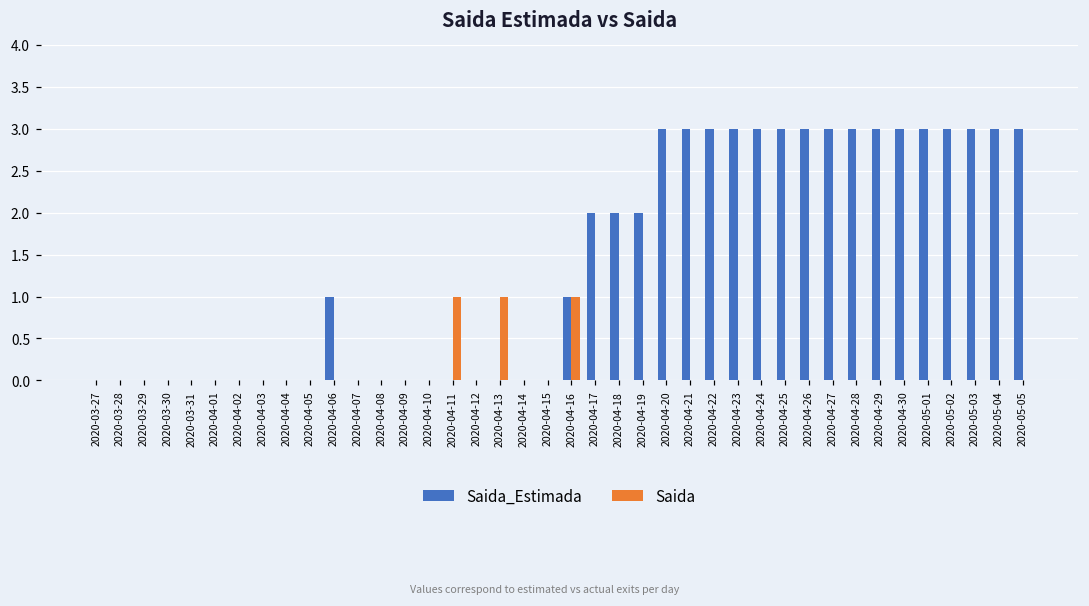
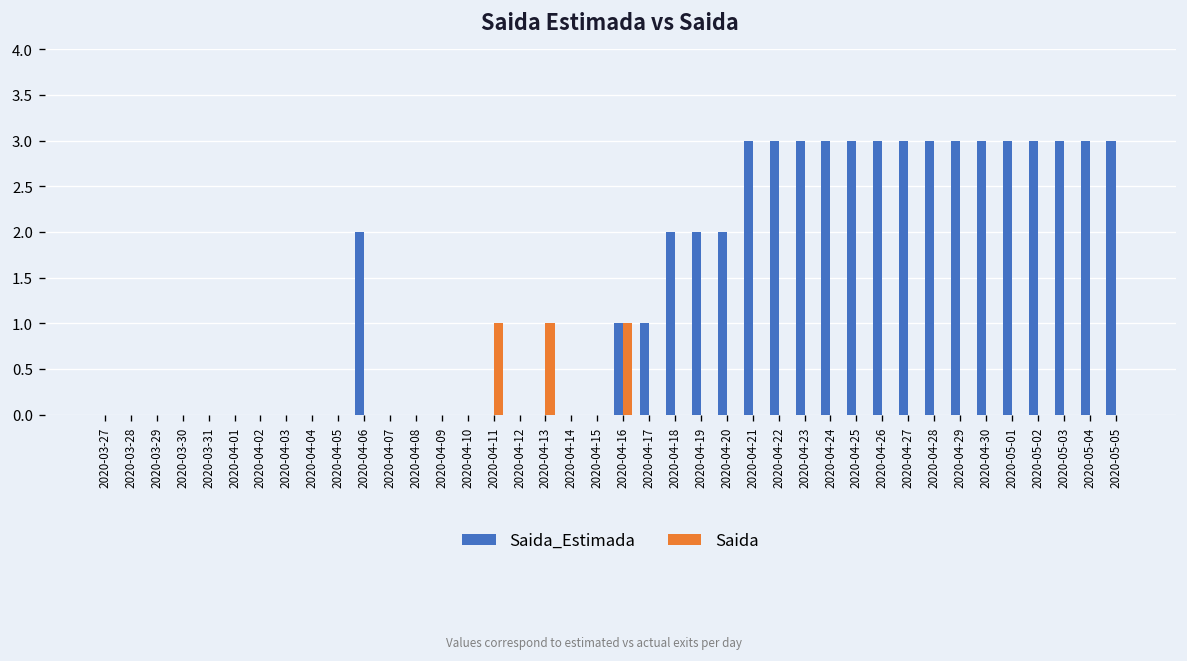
  {
    "Saida_Estimada": {
      "2020-03-27": 0,
      "2020-03-28": 0,
      "2020-03-29": 0,
      "2020-03-30": 0,
      "2020-03-31": 0,
      "2020-04-01": 0,
      "2020-04-02": 0,
      "2020-04-03": 0,
      "2020-04-04": 0,
      "2020-04-05": 0,
-     "2020-04-06": 1,
+     "2020-04-06": 2,
      "2020-04-07": 0,
      "2020-04-08": 0,
      "2020-04-09": 0,
      "2020-04-10": 0,
      "2020-04-11": 0,
      "2020-04-12": 0,
      "2020-04-13": 0,
      "2020-04-14": 0,
      "2020-04-15": 0,
      "2020-04-16": 1,
-     "2020-04-17": 2,
+     "2020-04-17": 1,
      "2020-04-18": 2,
      "2020-04-19": 2,
-     "2020-04-20": 3,
+     "2020-04-20": 2,
      "2020-04-21": 3,
      "2020-04-22": 3,
      "2020-04-23": 3,
      "2020-04-24": 3,
      "2020-04-25": 3,
      "2020-04-26": 3,
      "2020-04-27": 3,
      "2020-04-28": 3,
      "2020-04-29": 3,
      "2020-04-30": 3,
      "2020-05-01": 3,
      "2020-05-02": 3,
      "2020-05-03": 3,
      "2020-05-04": 3,
      "2020-05-05": 3
    },
    "Saida": {
      "2020-03-27": 0,
      "2020-03-28": 0,
      "2020-03-29": 0,
      "2020-03-30": 0,
      "2020-03-31": 0,
      "2020-04-01": 0,
      "2020-04-02": 0,
      "2020-04-03": 0,
      "2020-04-04": 0,
      "2020-04-05": 0,
      "2020-04-06": 0,
      "2020-04-07": 0,
      "2020-04-08": 0,
      "2020-04-09": 0,
      "2020-04-10": 0,
      "2020-04-11": 1,
      "2020-04-12": 0,
      "2020-04-13": 1,
      "2020-04-14": 0,
      "2020-04-15": 0,
      "2020-04-16": 1,
      "2020-04-17": 0,
      "2020-04-18": 0,
      "2020-04-19": 0,
      "2020-04-20": 0,
      "2020-04-21": 0,
      "2020-04-22": 0,
      "2020-04-23": 0,
      "2020-04-24": 0,
      "2020-04-25": 0,
      "2020-04-26": 0,
      "2020-04-27": 0,
      "2020-04-28": 0,
      "2020-04-29": 0,
      "2020-04-30": 0,
      "2020-05-01": 0,
      "2020-05-02": 0,
      "2020-05-03": 0,
      "2020-05-04": 0,
      "2020-05-05": 0
    }
  }
